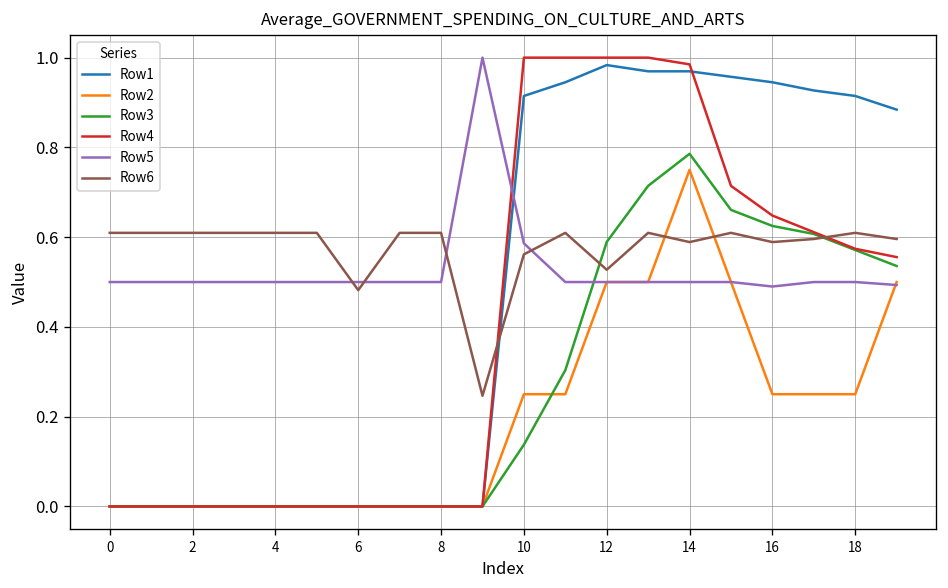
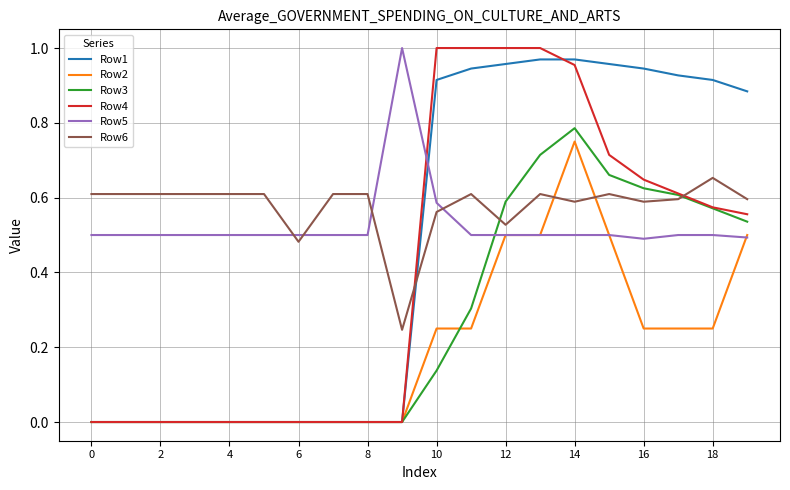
  {
    "Row1": {
      "10": 0.91,
-     "12": 0.98,
+     "12": 0.96,
      "14": 0.97,
      "16": 0.95,
      "18": 0.91
    },
    "Row2": {
      "10": 0.25,
      "14": 0.75,
      "16": 0.25,
      "18": 0.25
    },
    "Row3": {
      "10": 0.14,
      "12": 0.59,
      "14": 0.79,
      "16": 0.63
    },
    "Row4": {
      "10": 1.00,
      "12": 1.00,
-     "14": 0.99,
+     "14": 0.95,
      "16": 0.65
    },
    "Row5": {
      "0": 0.50,
      "2": 0.50,
      "4": 0.50,
      "6": 0.50,
      "8": 0.50,
      "10": 0.59,
      "14": 0.50,
      "16": 0.49,
      "18": 0.50
    },
    "Row6": {
      "0": 0.61,
      "2": 0.61,
      "4": 0.61,
      "6": 0.48,
      "8": 0.61,
      "10": 0.56,
      "12": 0.53,
      "14": 0.59,
      "16": 0.59,
-     "18": 0.61
+     "18": 0.65
    }
  }
